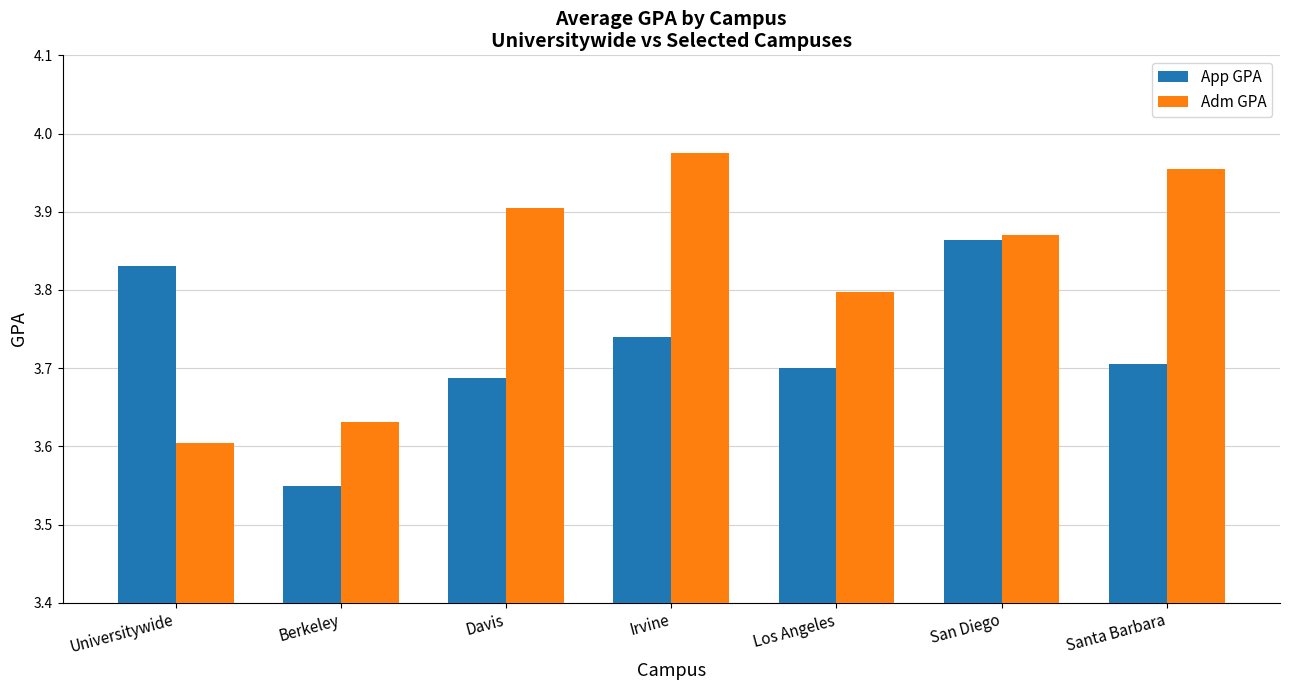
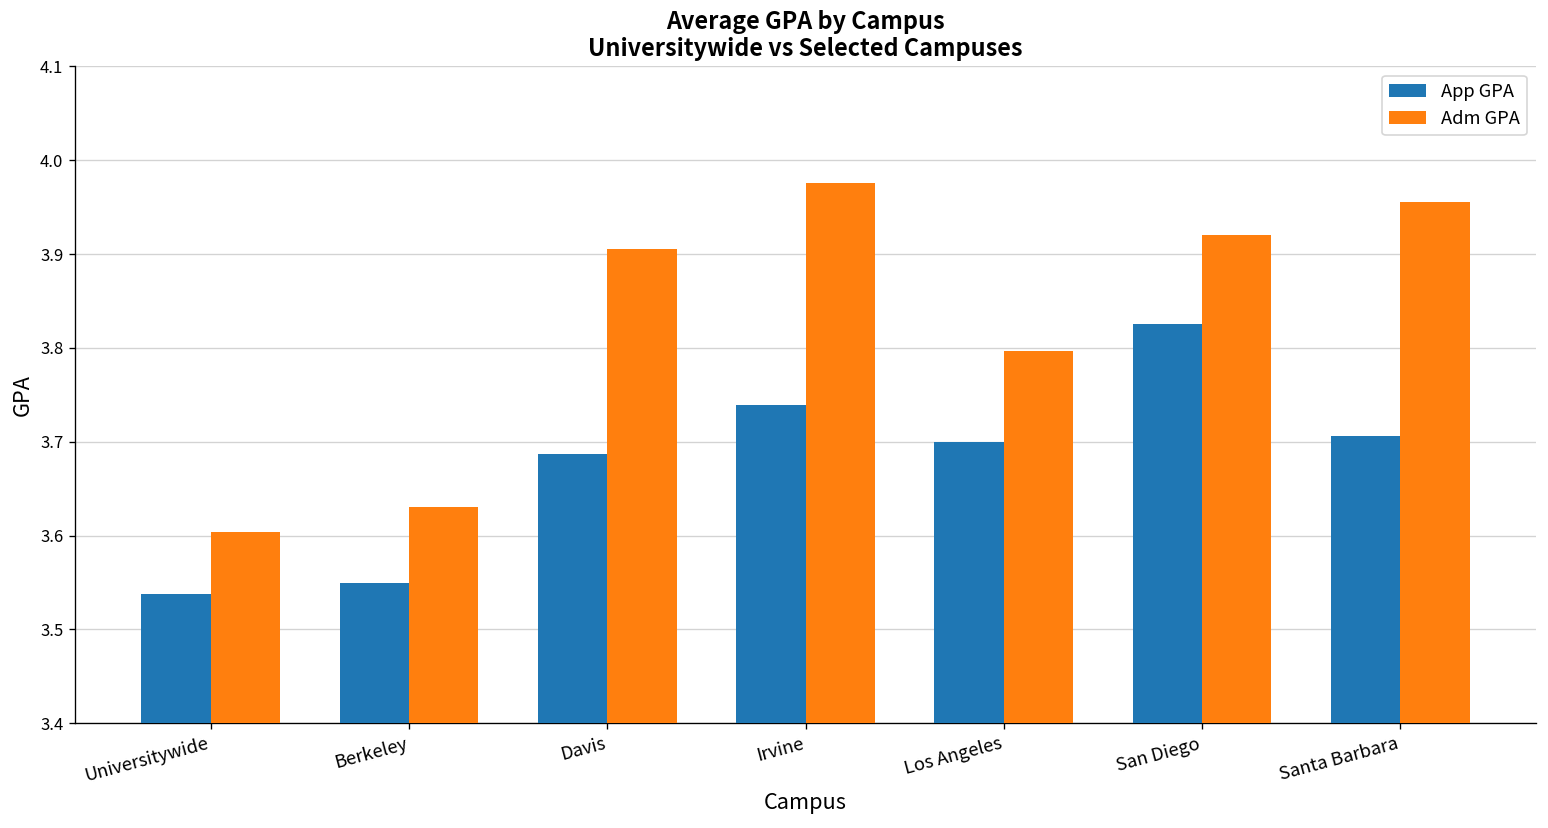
  {
    "App GPA": {
-     "Universitywide": 3.83,
+     "Universitywide": 3.54,
      "Berkeley": 3.55,
      "Davis": 3.69,
      "Irvine": 3.74,
      "Los Angeles": 3.70,
-     "San Diego": 3.86,
+     "San Diego": 3.82,
      "Santa Barbara": 3.71
    },
    "Adm GPA": {
      "Universitywide": 3.60,
      "Berkeley": 3.63,
      "Davis": 3.91,
      "Irvine": 3.98,
      "Los Angeles": 3.80,
-     "San Diego": 3.87,
+     "San Diego": 3.92,
      "Santa Barbara": 3.96
    }
  }
